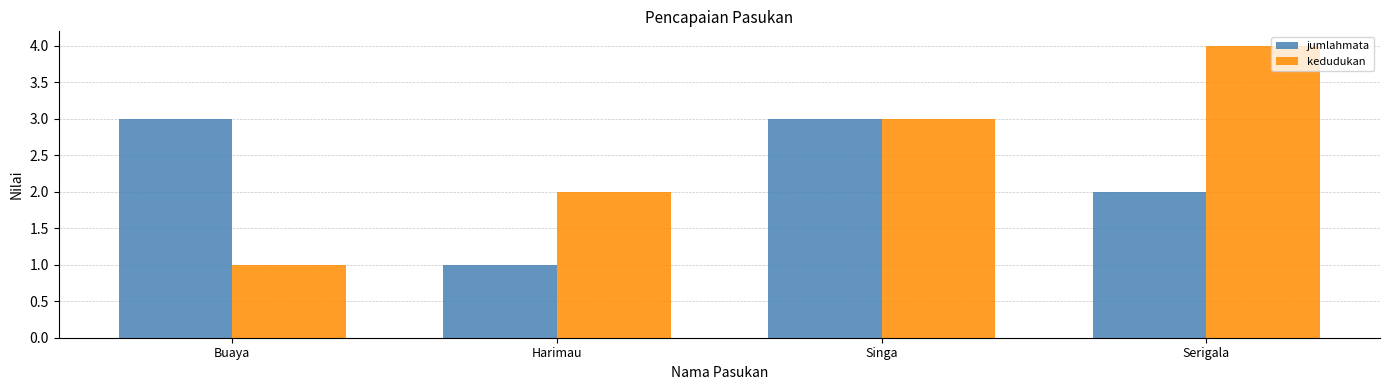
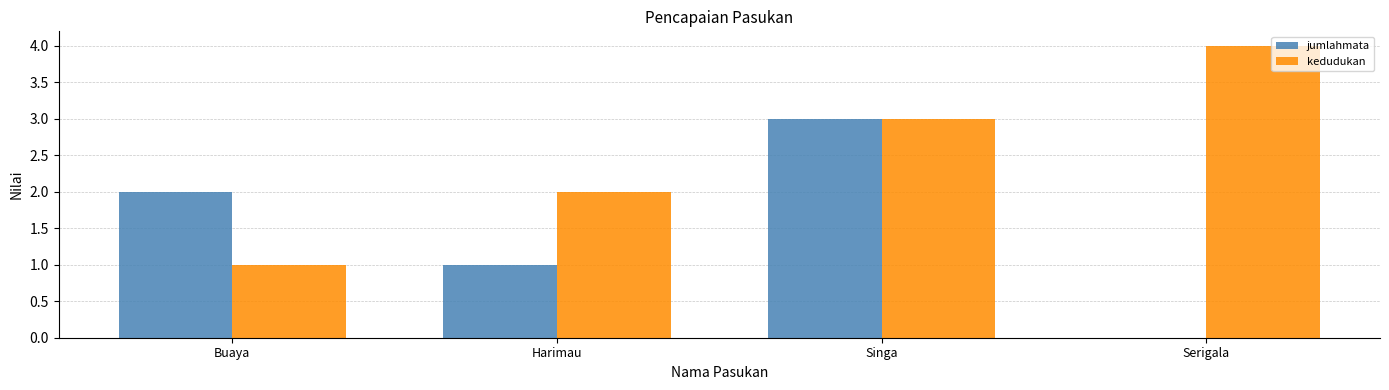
  {
    "jumlahmata": {
-     "Buaya": 3,
+     "Buaya": 2,
      "Harimau": 1,
      "Singa": 3,
-     "Serigala": 2
+     "Serigala": 0
    },
    "kedudukan": {
      "Buaya": 1,
      "Harimau": 2,
      "Singa": 3,
      "Serigala": 4
    }
  }
